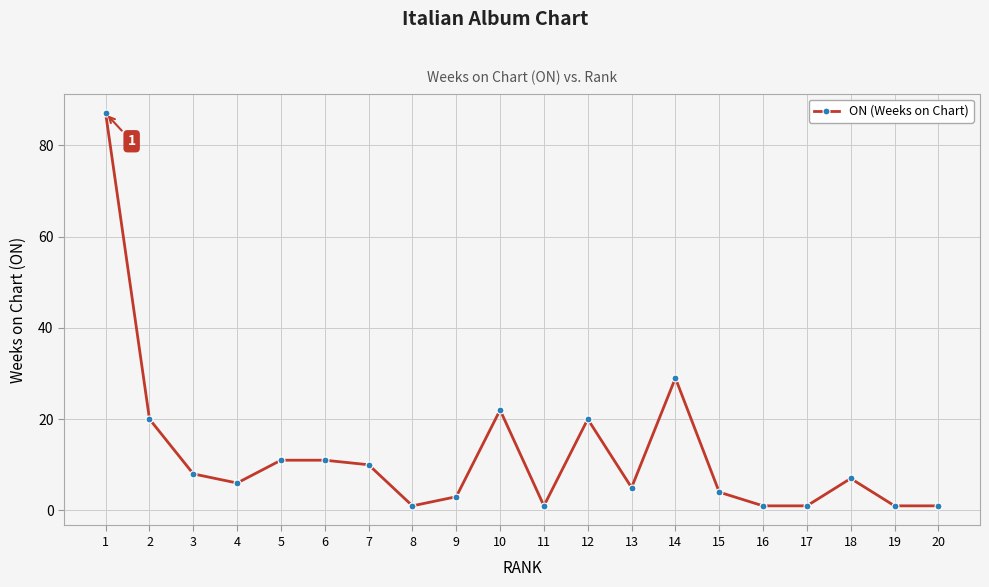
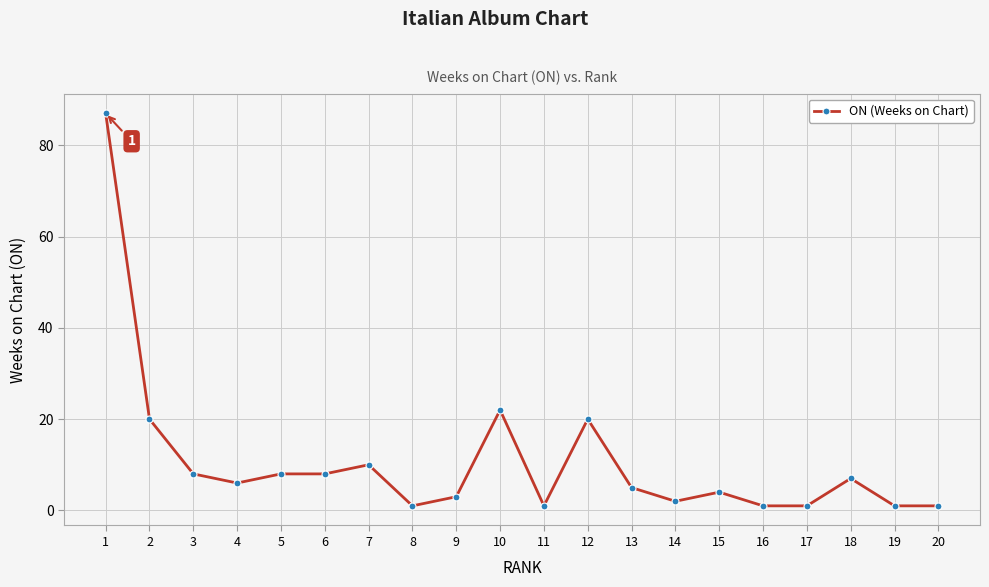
  {
    "1": 87,
    "2": 20,
    "3": 8,
    "4": 6,
-   "5": 11,
-   "6": 11,
+   "5": 8,
+   "6": 8,
    "7": 10,
    "8": 1,
    "9": 3,
    "10": 22,
    "11": 1,
    "12": 20,
    "13": 5,
-   "14": 29,
+   "14": 2,
    "15": 4,
    "16": 1,
    "17": 1,
    "18": 7,
    "19": 1,
    "20": 1
  }
